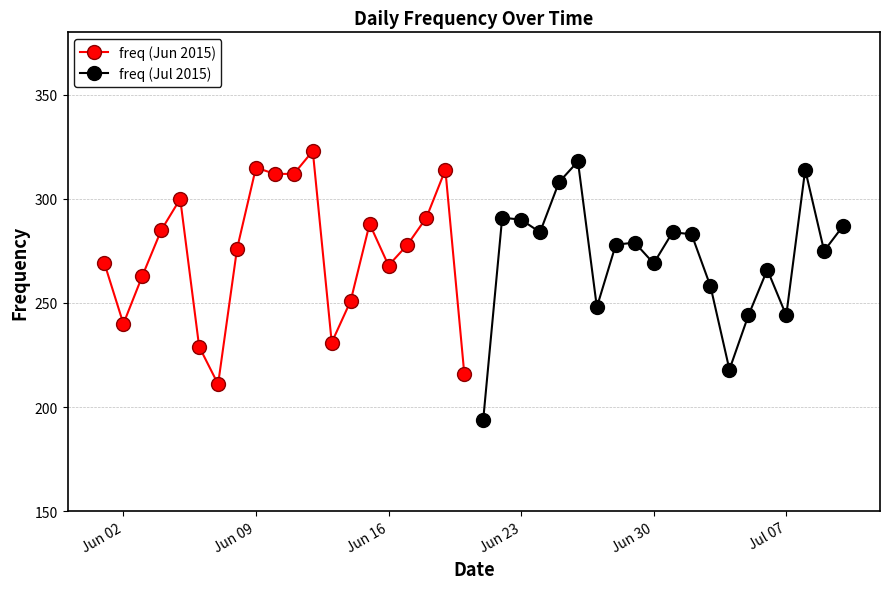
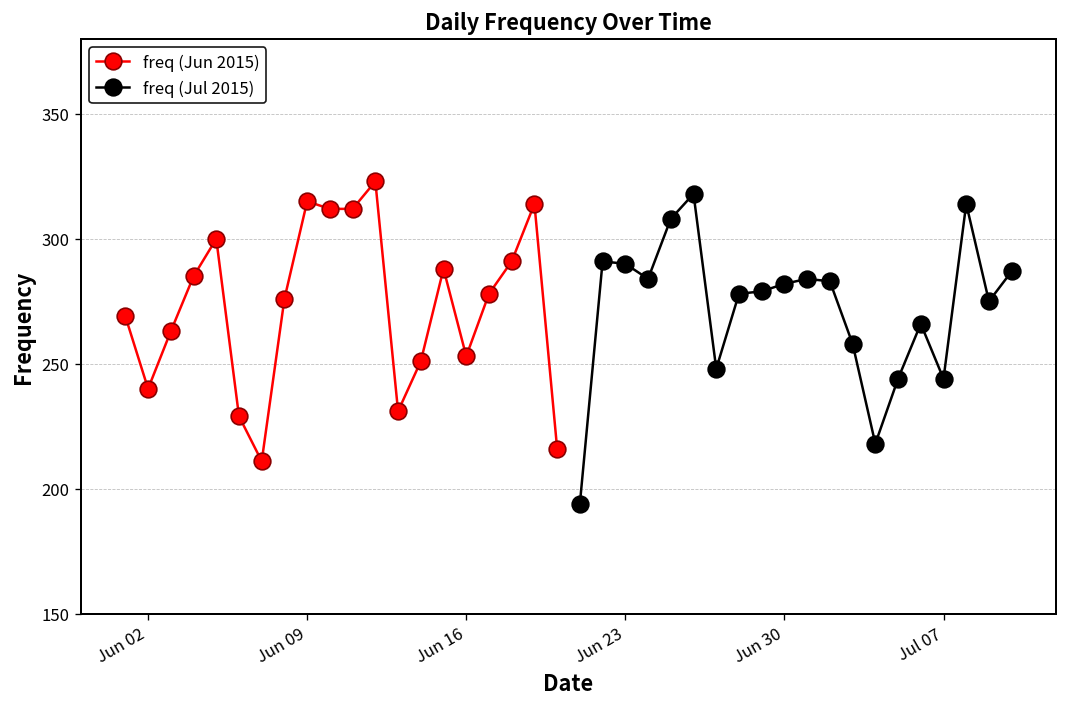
  {
    "freq (Jun 2015)": {
      "Jun 02": 240,
      "Jun 09": 315,
-     "Jun 16": 268
+     "Jun 16": 253
    },
    "freq (Jul 2015)": {
      "Jun 23": 290,
-     "Jun 30": 269,
+     "Jun 30": 282,
      "Jul 07": 244
    }
  }
